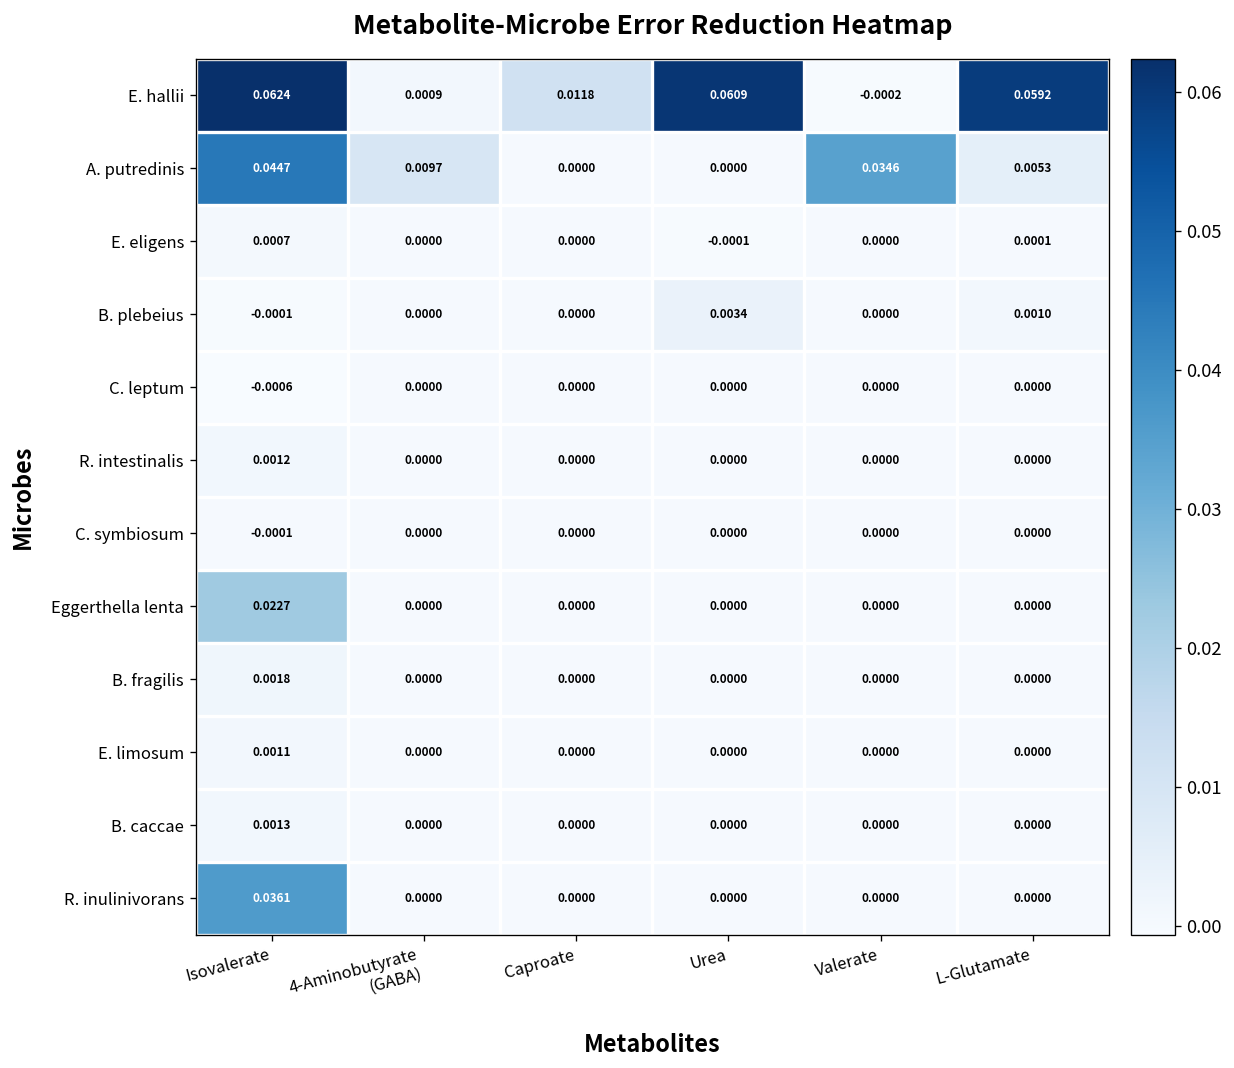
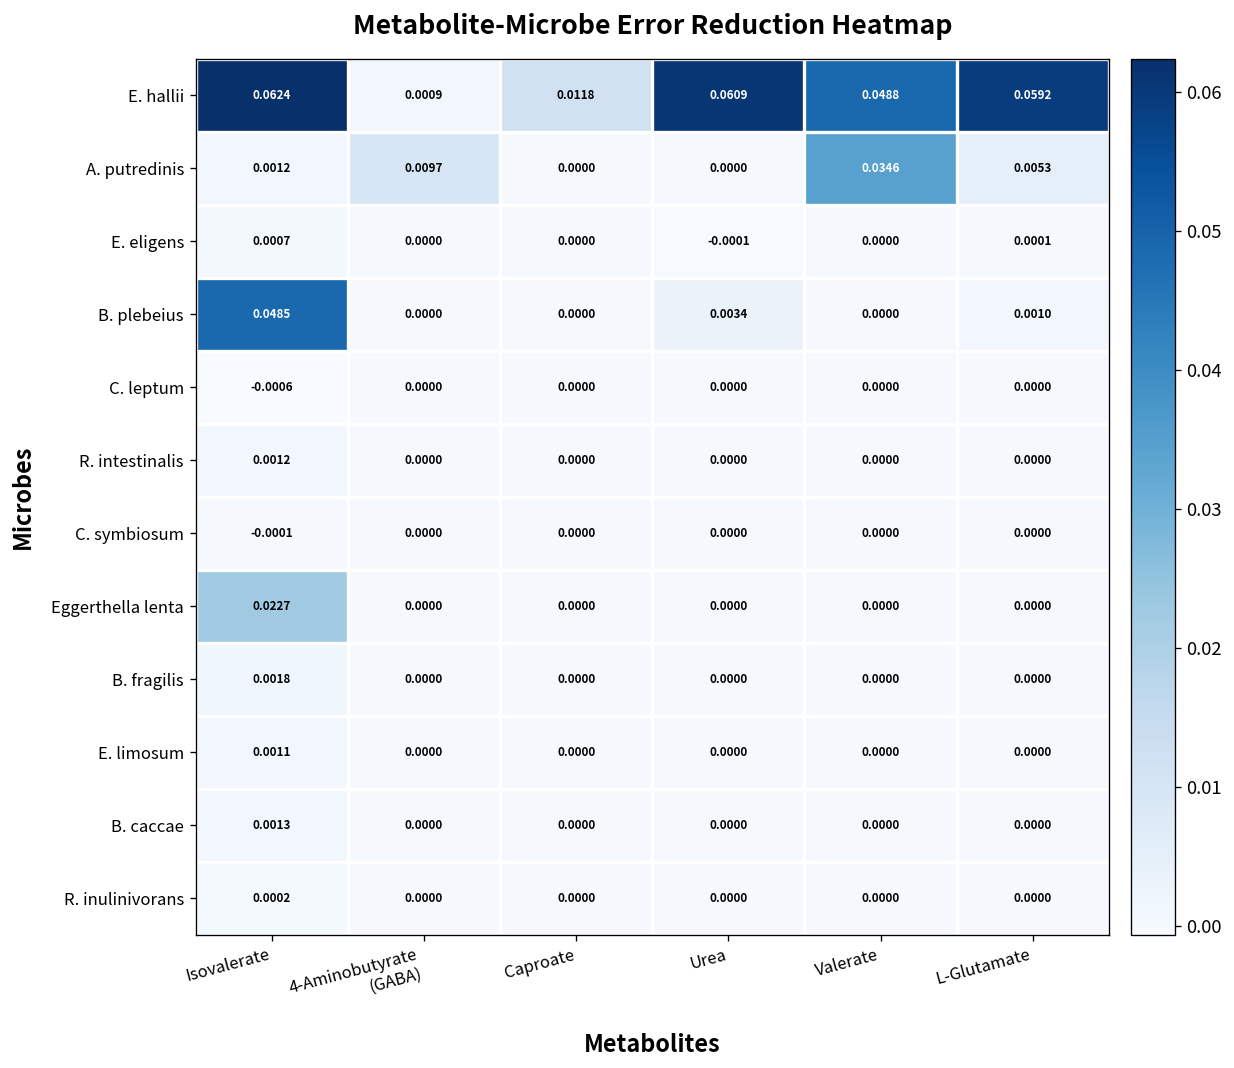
  {
    "E. hallii": {
      "Isovalerate": 0.0624,
      "4-Aminobutyrate (GABA)": 0.0009,
      "Caproate": 0.0118,
      "Urea": 0.0609,
-     "Valerate": -0.0002,
+     "Valerate": 0.0488,
      "L-Glutamate": 0.0592
    },
    "A. putredinis": {
-     "Isovalerate": 0.0447,
+     "Isovalerate": 0.0012,
      "4-Aminobutyrate (GABA)": 0.0097,
      "Caproate": 0.0000,
      "Urea": 0.0000,
      "Valerate": 0.0346,
      "L-Glutamate": 0.0053
    },
    "E. eligens": {
      "Isovalerate": 0.0007,
      "4-Aminobutyrate (GABA)": 0.0000,
      "Caproate": 0.0000,
      "Urea": -0.0001,
      "Valerate": 0.0000,
      "L-Glutamate": 0.0001
    },
    "B. plebeius": {
-     "Isovalerate": -0.0001,
+     "Isovalerate": 0.0485,
      "4-Aminobutyrate (GABA)": 0.0000,
      "Caproate": 0.0000,
      "Urea": 0.0034,
      "Valerate": 0.0000,
      "L-Glutamate": 0.0010
    },
    "C. leptum": {
      "Isovalerate": -0.0006,
      "4-Aminobutyrate (GABA)": 0.0000,
      "Caproate": 0.0000,
      "Urea": 0.0000,
      "Valerate": 0.0000,
      "L-Glutamate": 0.0000
    },
    "R. intestinalis": {
      "Isovalerate": 0.0012,
      "4-Aminobutyrate (GABA)": 0.0000,
      "Caproate": 0.0000,
      "Urea": 0.0000,
      "Valerate": 0.0000,
      "L-Glutamate": 0.0000
    },
    "C. symbiosum": {
      "Isovalerate": -0.0001,
      "4-Aminobutyrate (GABA)": 0.0000,
      "Caproate": 0.0000,
      "Urea": 0.0000,
      "Valerate": 0.0000,
      "L-Glutamate": 0.0000
    },
    "Eggerthella lenta": {
      "Isovalerate": 0.0227,
      "4-Aminobutyrate (GABA)": 0.0000,
      "Caproate": 0.0000,
      "Urea": 0.0000,
      "Valerate": 0.0000,
      "L-Glutamate": 0.0000
    },
    "B. fragilis": {
      "Isovalerate": 0.0018,
      "4-Aminobutyrate (GABA)": 0.0000,
      "Caproate": 0.0000,
      "Urea": 0.0000,
      "Valerate": 0.0000,
      "L-Glutamate": 0.0000
    },
    "E. limosum": {
      "Isovalerate": 0.0011,
      "4-Aminobutyrate (GABA)": 0.0000,
      "Caproate": 0.0000,
      "Urea": 0.0000,
      "Valerate": 0.0000,
      "L-Glutamate": 0.0000
    },
    "B. caccae": {
      "Isovalerate": 0.0013,
      "4-Aminobutyrate (GABA)": 0.0000,
      "Caproate": 0.0000,
      "Urea": 0.0000,
      "Valerate": 0.0000,
      "L-Glutamate": 0.0000
    },
    "R. inulinivorans": {
-     "Isovalerate": 0.0361,
+     "Isovalerate": 0.0002,
      "4-Aminobutyrate (GABA)": 0.0000,
      "Caproate": 0.0000,
      "Urea": 0.0000,
      "Valerate": 0.0000,
      "L-Glutamate": 0.0000
    }
  }
